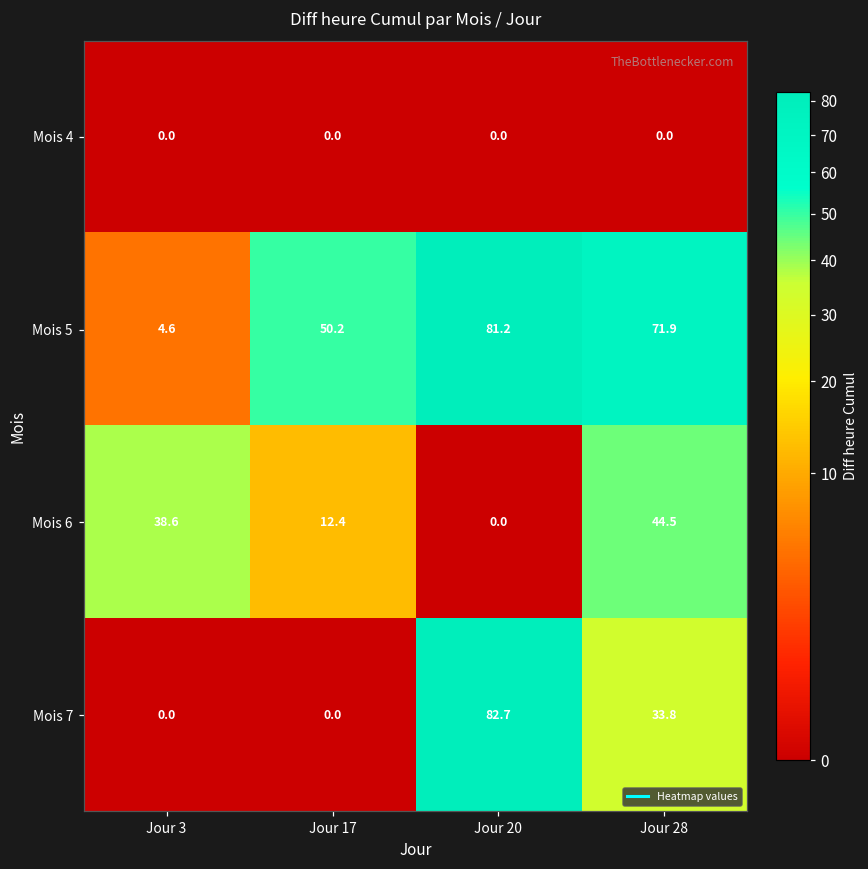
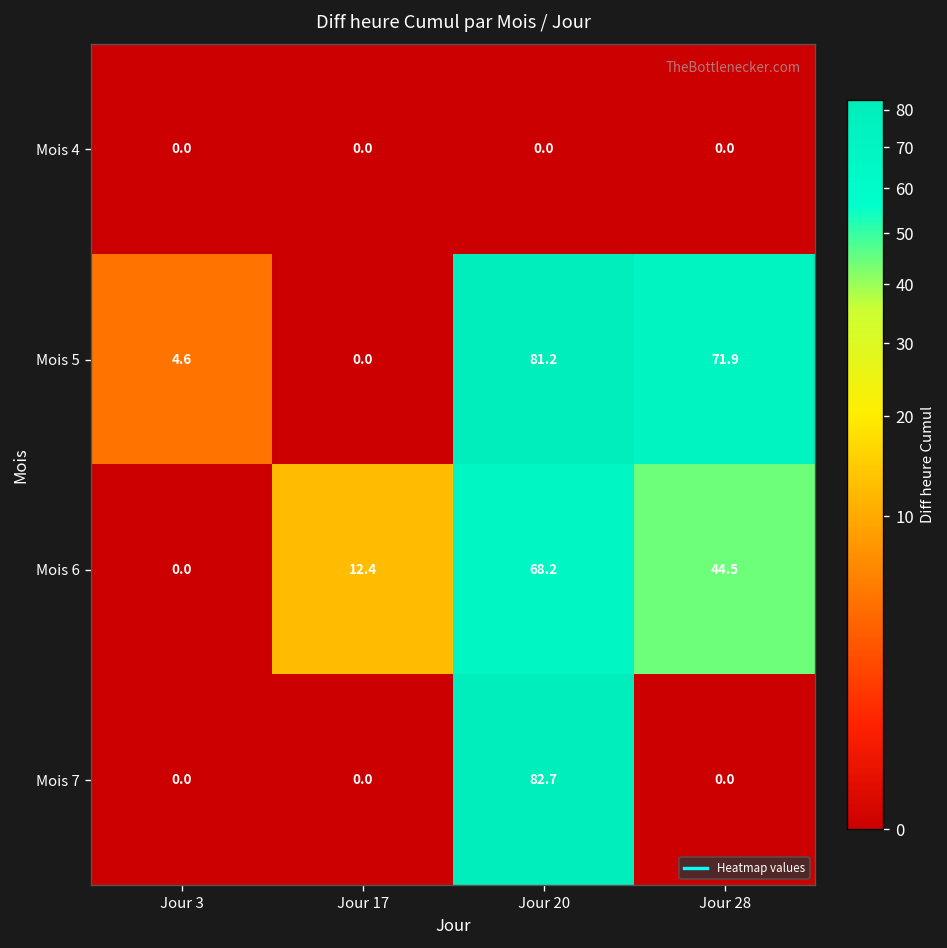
  {
    "Mois 4": {
      "Jour 3": 0.0,
      "Jour 17": 0.0,
      "Jour 20": 0.0
    },
    "Mois 5": {
      "Jour 3": 4.6,
-     "Jour 17": 50.2,
+     "Jour 17": 0.0,
      "Jour 20": 81.2,
      "Jour 28": 71.9
    },
    "Mois 6": {
-     "Jour 3": 38.6,
+     "Jour 3": 0.0,
      "Jour 17": 12.4,
-     "Jour 20": 0.0,
+     "Jour 20": 68.2,
      "Jour 28": 44.5
    },
    "Mois 7": {
      "Jour 3": 0.0,
      "Jour 17": 0.0,
      "Jour 20": 82.7,
-     "Jour 28": 33.8
+     "Jour 28": 0.0
    }
  }
